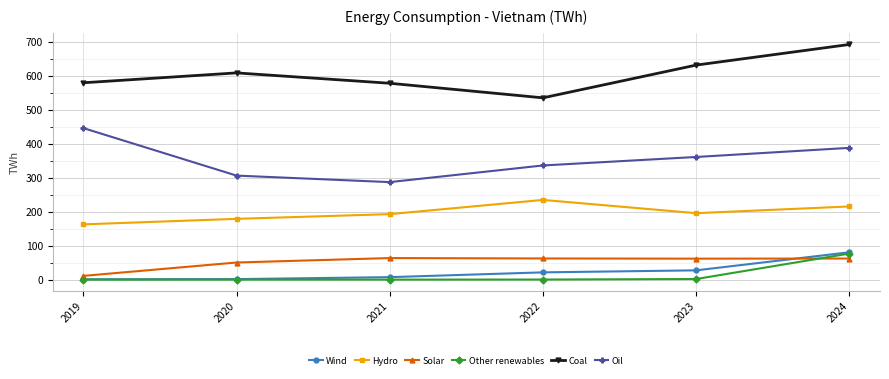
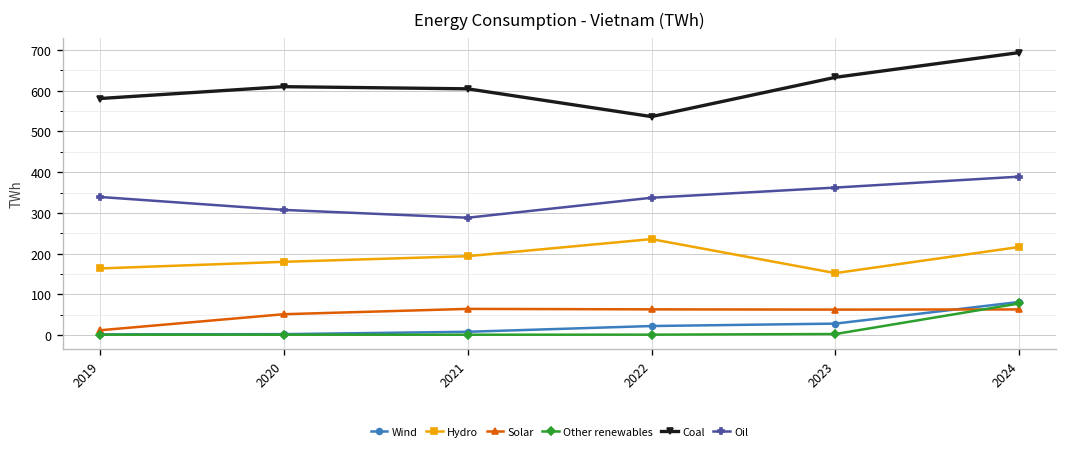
  {
    "Wind": {
      "2022": 20,
      "2023": 30
    },
    "Hydro": {
      "2019": 160,
      "2020": 180,
      "2021": 190,
      "2022": 240,
-     "2023": 200,
+     "2023": 150,
      "2024": 220
    },
    "Solar": {
      "2019": 10,
      "2020": 50,
      "2021": 60,
      "2022": 60,
      "2023": 60,
      "2024": 60
    },
    "Other renewables": {
      "2022": 0,
      "2023": 0
    },
    "Coal": {
      "2019": 580,
      "2020": 610,
-     "2021": 580,
+     "2021": 600,
      "2022": 540,
      "2023": 630,
      "2024": 690
    },
    "Oil": {
-     "2019": 450,
+     "2019": 340,
      "2020": 310,
      "2021": 290,
      "2022": 340,
      "2023": 360,
      "2024": 390
    }
  }
